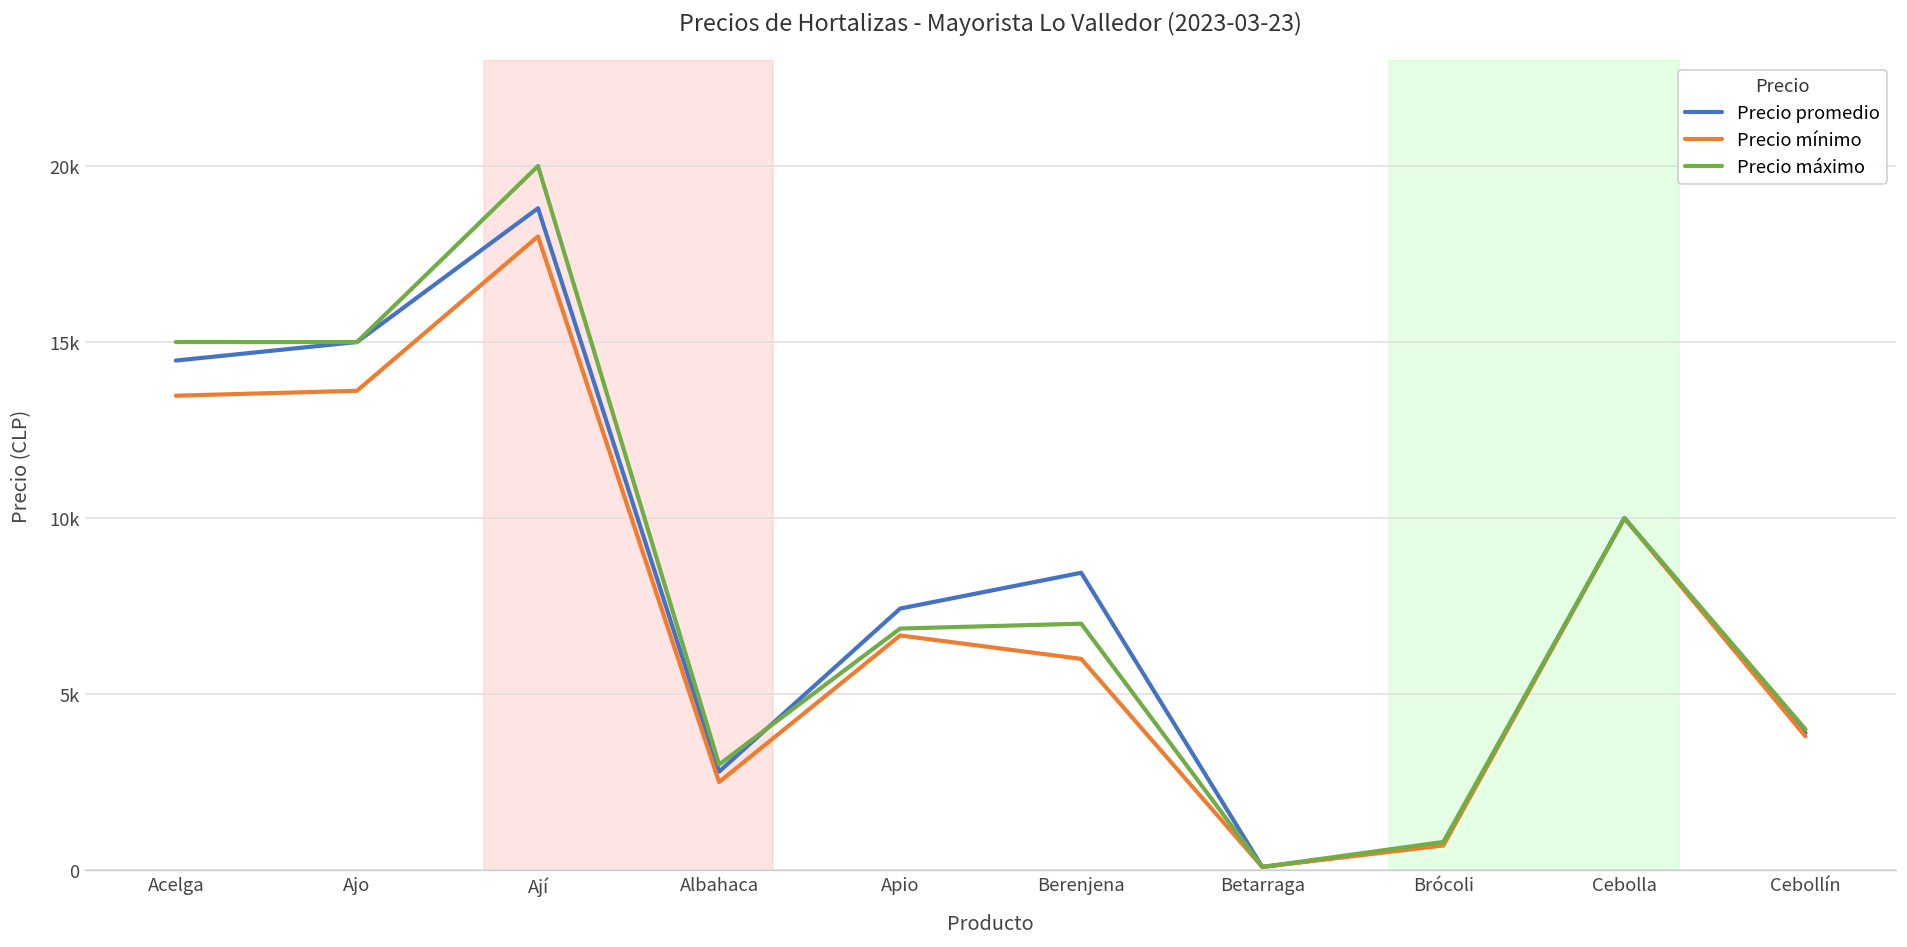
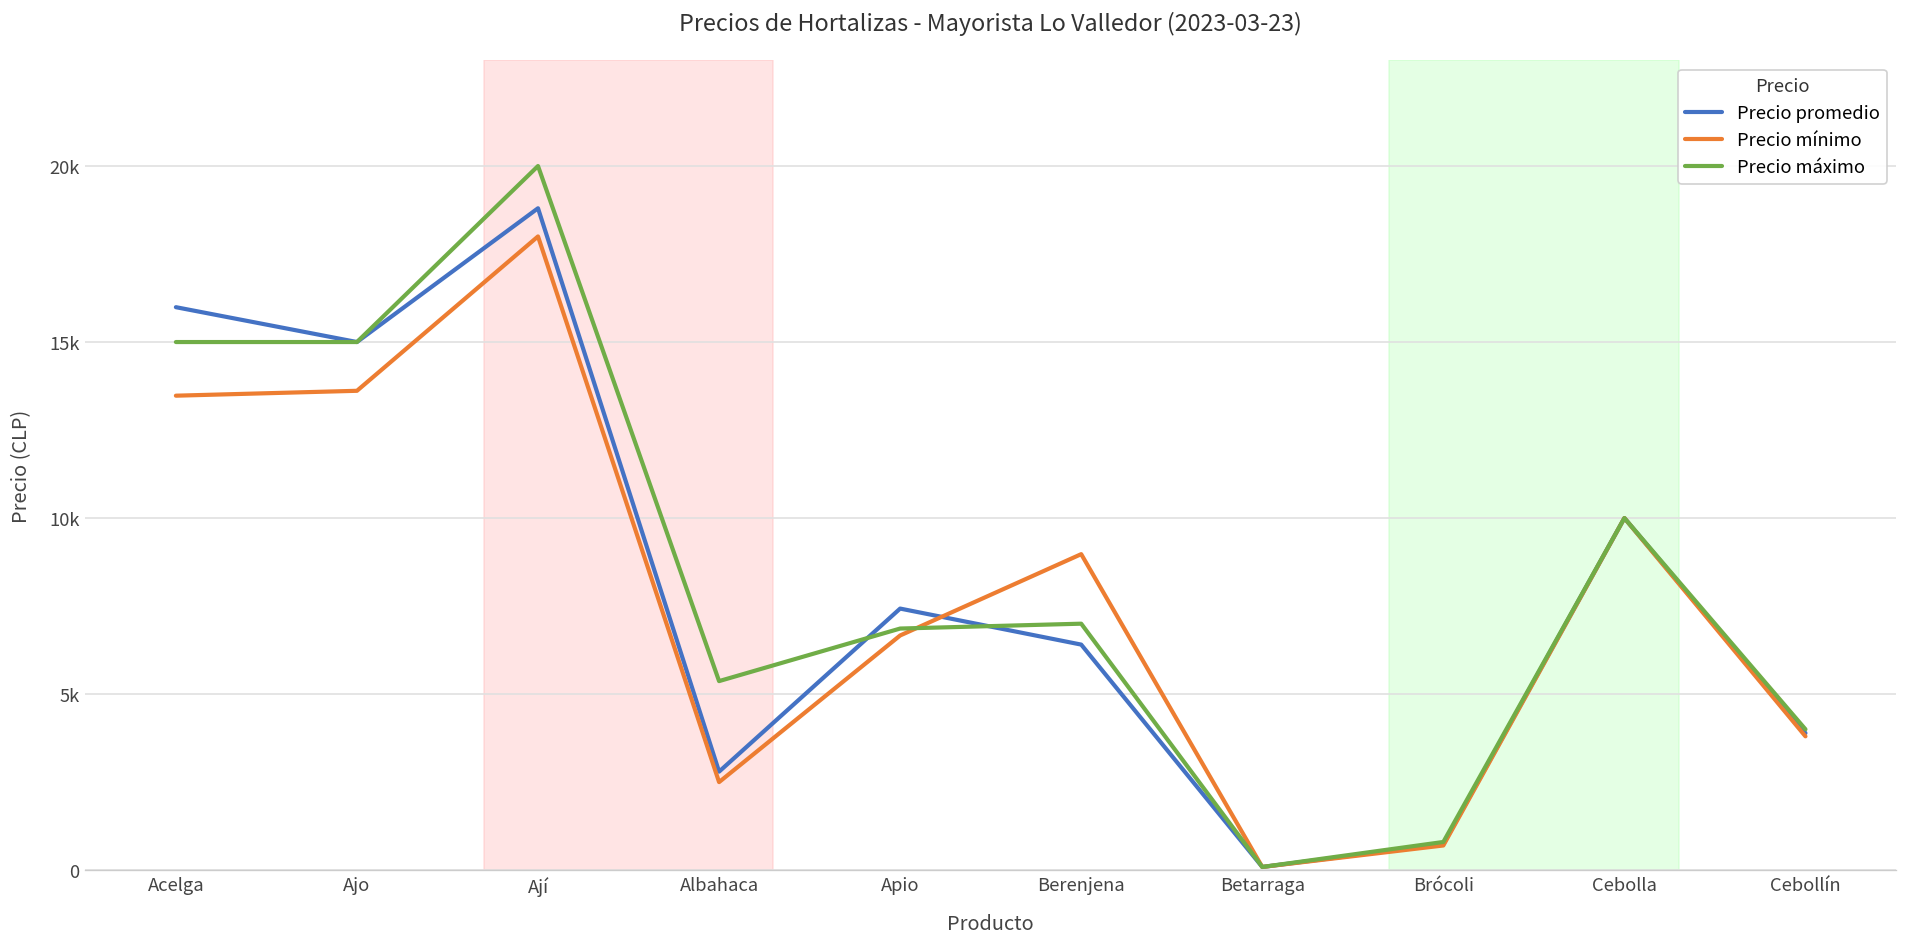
  {
    "Precio promedio": {
-     "Acelga": 14500,
+     "Acelga": 16000,
      "Ají": 18800,
      "Albahaca": 2800,
      "Apio": 7400,
-     "Berenjena": 8400,
+     "Berenjena": 6400,
      "Cebollín": 3900
    },
    "Precio mínimo": {
      "Acelga": 13500,
      "Ajo": 13600,
      "Ají": 18000,
      "Albahaca": 2500,
      "Apio": 6700,
-     "Berenjena": 6000,
+     "Berenjena": 9000,
      "Cebollín": 3800
    },
    "Precio máximo": {
      "Acelga": 15000,
      "Ají": 20000,
-     "Albahaca": 3000,
+     "Albahaca": 5400,
      "Apio": 6900,
      "Berenjena": 7000,
      "Cebollín": 4000
    }
  }
